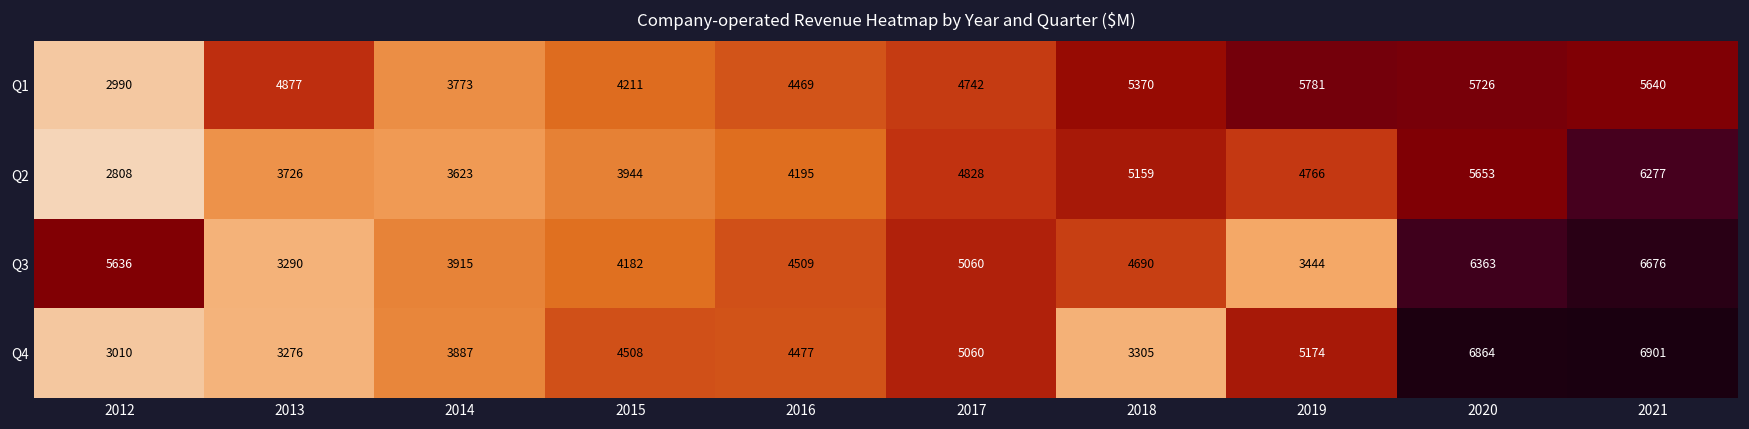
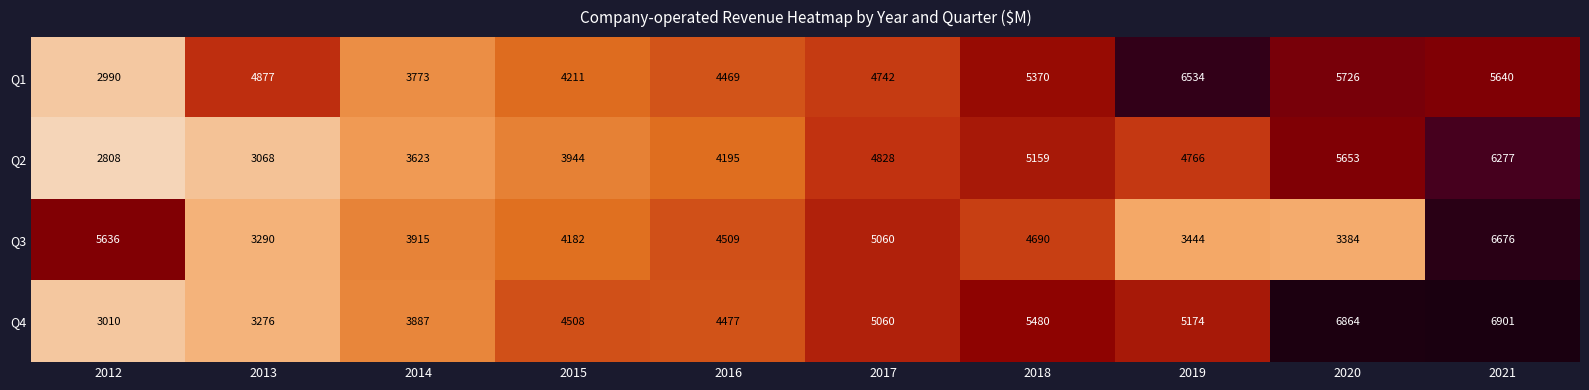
  {
    "Q1": {
      "2012": 2990,
      "2013": 4877,
      "2014": 3773,
      "2015": 4211,
      "2016": 4469,
      "2017": 4742,
      "2018": 5370,
-     "2019": 5781,
+     "2019": 6534,
      "2020": 5726,
      "2021": 5640
    },
    "Q2": {
      "2012": 2808,
-     "2013": 3726,
+     "2013": 3068,
      "2014": 3623,
      "2015": 3944,
      "2016": 4195,
      "2017": 4828,
      "2018": 5159,
      "2019": 4766,
      "2020": 5653,
      "2021": 6277
    },
    "Q3": {
      "2012": 5636,
      "2013": 3290,
      "2014": 3915,
      "2015": 4182,
      "2016": 4509,
      "2017": 5060,
      "2018": 4690,
      "2019": 3444,
-     "2020": 6363,
+     "2020": 3384,
      "2021": 6676
    },
    "Q4": {
      "2012": 3010,
      "2013": 3276,
      "2014": 3887,
      "2015": 4508,
      "2016": 4477,
      "2017": 5060,
-     "2018": 3305,
+     "2018": 5480,
      "2019": 5174,
      "2020": 6864,
      "2021": 6901
    }
  }
